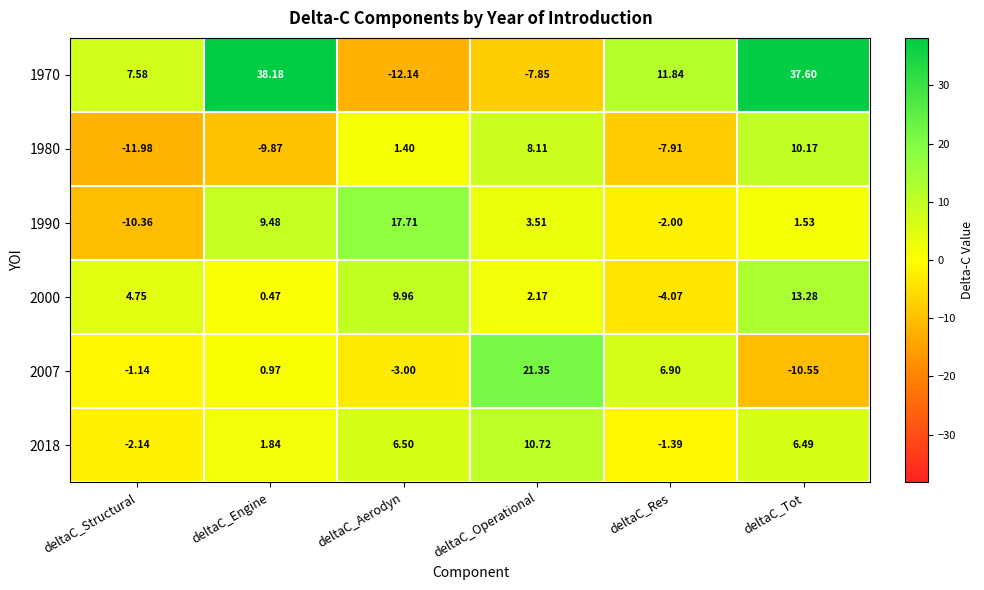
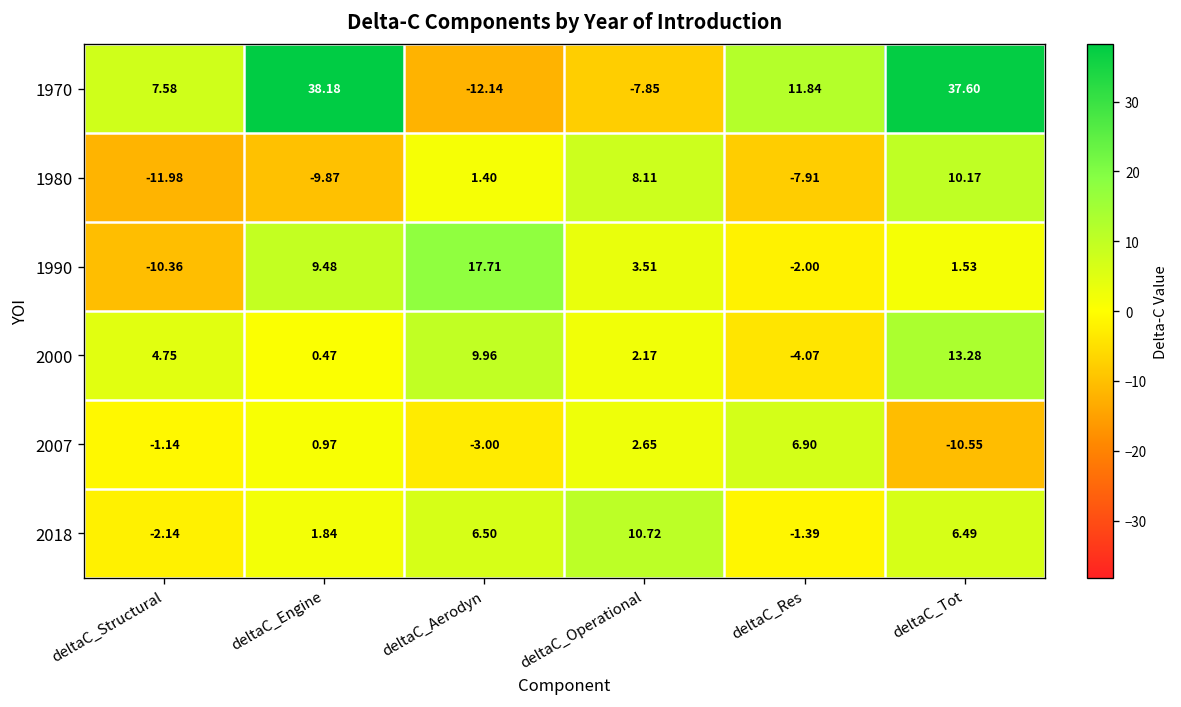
  {
    "1970": {
      "deltaC_Structural": 7.58,
      "deltaC_Engine": 38.18,
      "deltaC_Aerodyn": -12.14,
      "deltaC_Operational": -7.85,
      "deltaC_Res": 11.84,
      "deltaC_Tot": 37.60
    },
    "1980": {
      "deltaC_Structural": -11.98,
      "deltaC_Engine": -9.87,
      "deltaC_Aerodyn": 1.40,
      "deltaC_Operational": 8.11,
      "deltaC_Res": -7.91,
      "deltaC_Tot": 10.17
    },
    "1990": {
      "deltaC_Structural": -10.36,
      "deltaC_Engine": 9.48,
      "deltaC_Aerodyn": 17.71,
      "deltaC_Operational": 3.51,
      "deltaC_Res": -2.00,
      "deltaC_Tot": 1.53
    },
    "2000": {
      "deltaC_Structural": 4.75,
      "deltaC_Engine": 0.47,
      "deltaC_Aerodyn": 9.96,
      "deltaC_Operational": 2.17,
      "deltaC_Res": -4.07,
      "deltaC_Tot": 13.28
    },
    "2007": {
      "deltaC_Structural": -1.14,
      "deltaC_Engine": 0.97,
      "deltaC_Aerodyn": -3.00,
-     "deltaC_Operational": 21.35,
+     "deltaC_Operational": 2.65,
      "deltaC_Res": 6.90,
      "deltaC_Tot": -10.55
    },
    "2018": {
      "deltaC_Structural": -2.14,
      "deltaC_Engine": 1.84,
      "deltaC_Aerodyn": 6.50,
      "deltaC_Operational": 10.72,
      "deltaC_Res": -1.39,
      "deltaC_Tot": 6.49
    }
  }
